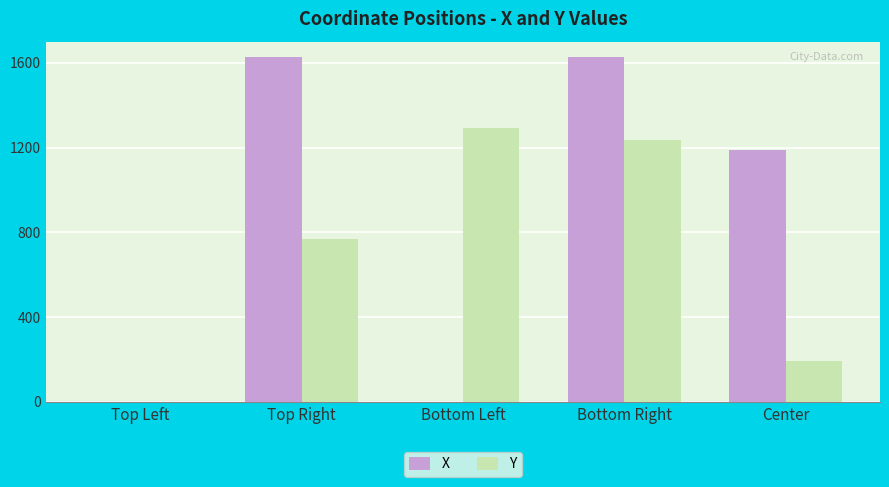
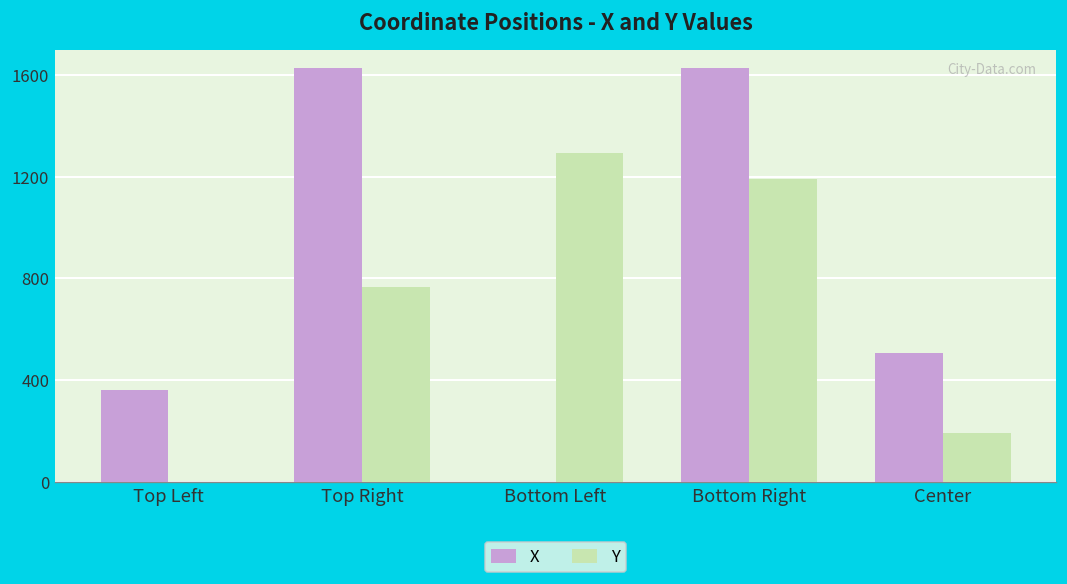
  {
    "X": {
-     "Top Left": 0,
+     "Top Left": 360,
      "Top Right": 1630,
      "Bottom Left": 0,
      "Bottom Right": 1630,
-     "Center": 1190
+     "Center": 510
    },
    "Y": {
      "Top Left": 0,
      "Top Right": 770,
      "Bottom Left": 1290,
-     "Bottom Right": 1240,
+     "Bottom Right": 1190,
      "Center": 190
    }
  }
